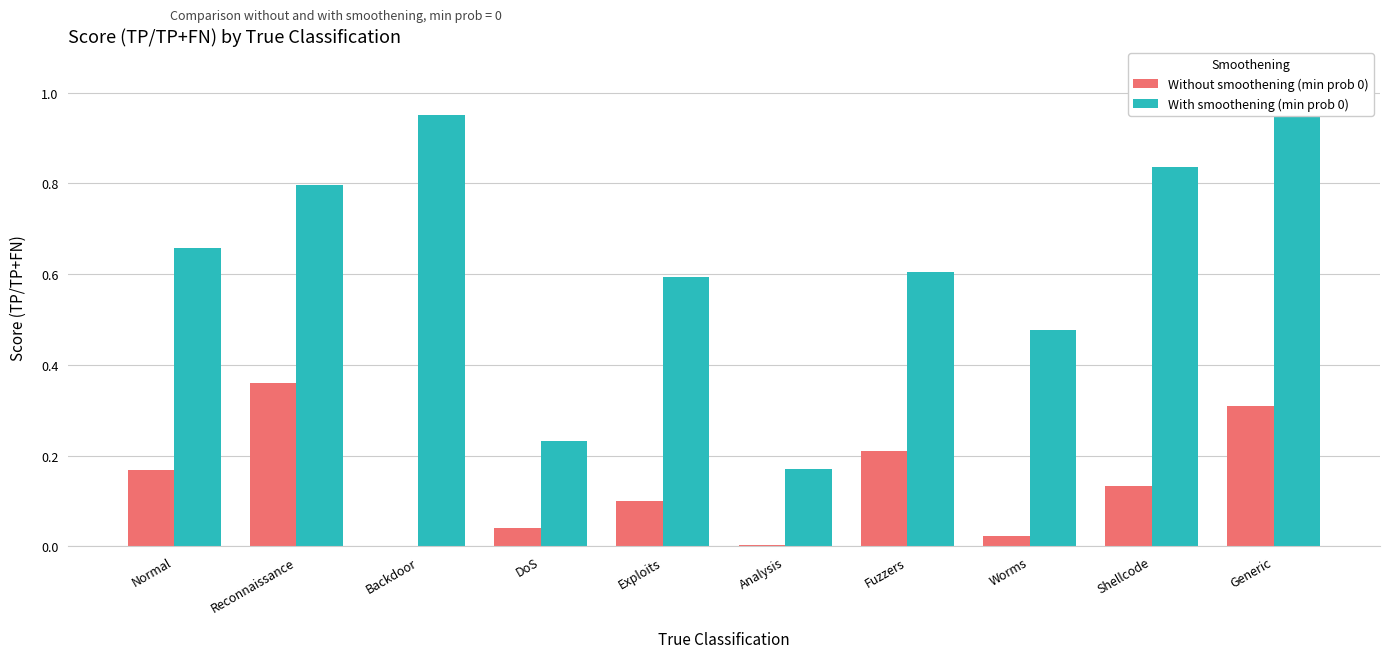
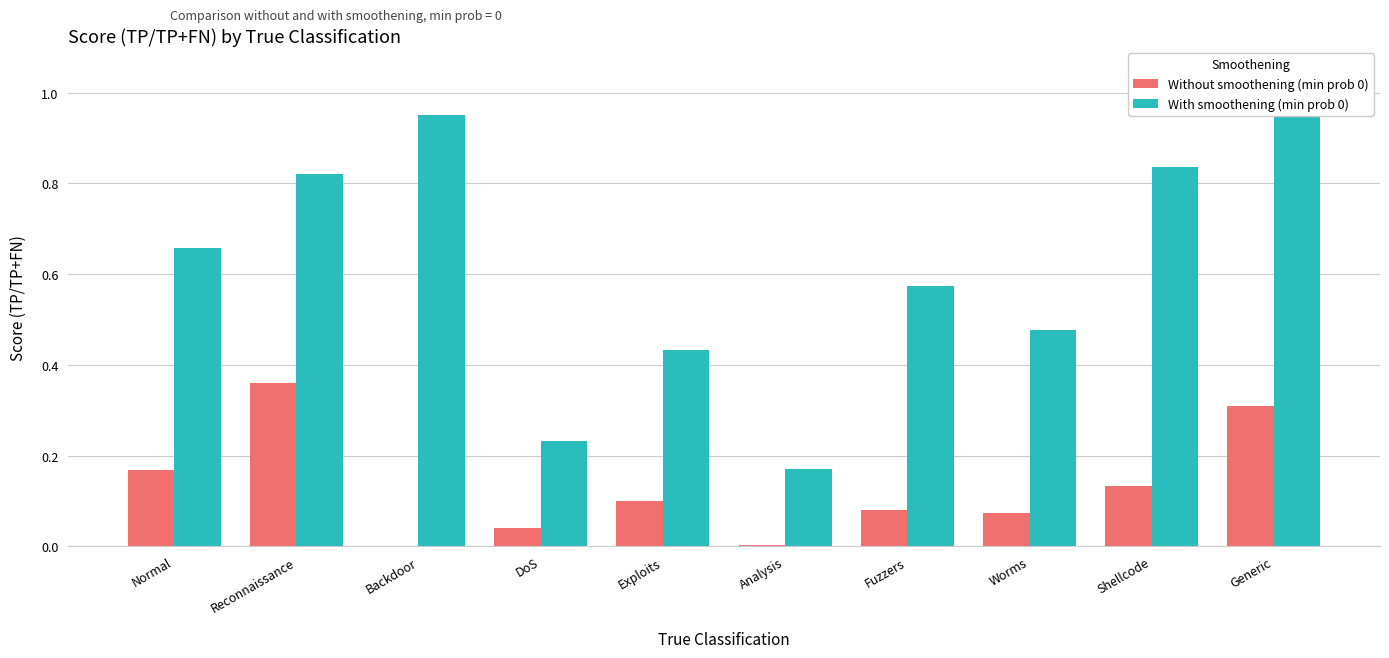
  {
    "Without smoothening (min prob 0)": {
      "Normal": 0.17,
      "Reconnaissance": 0.36,
      "Backdoor": 0.00,
      "DoS": 0.04,
      "Exploits": 0.10,
-     "Fuzzers": 0.21,
-     "Worms": 0.02,
+     "Fuzzers": 0.08,
+     "Worms": 0.07,
      "Shellcode": 0.13,
      "Generic": 0.31
    },
    "With smoothening (min prob 0)": {
      "Normal": 0.66,
-     "Reconnaissance": 0.80,
+     "Reconnaissance": 0.82,
      "Backdoor": 0.95,
      "DoS": 0.23,
-     "Exploits": 0.59,
+     "Exploits": 0.43,
      "Analysis": 0.17,
-     "Fuzzers": 0.60,
+     "Fuzzers": 0.57,
      "Worms": 0.48,
      "Shellcode": 0.84
    }
  }
